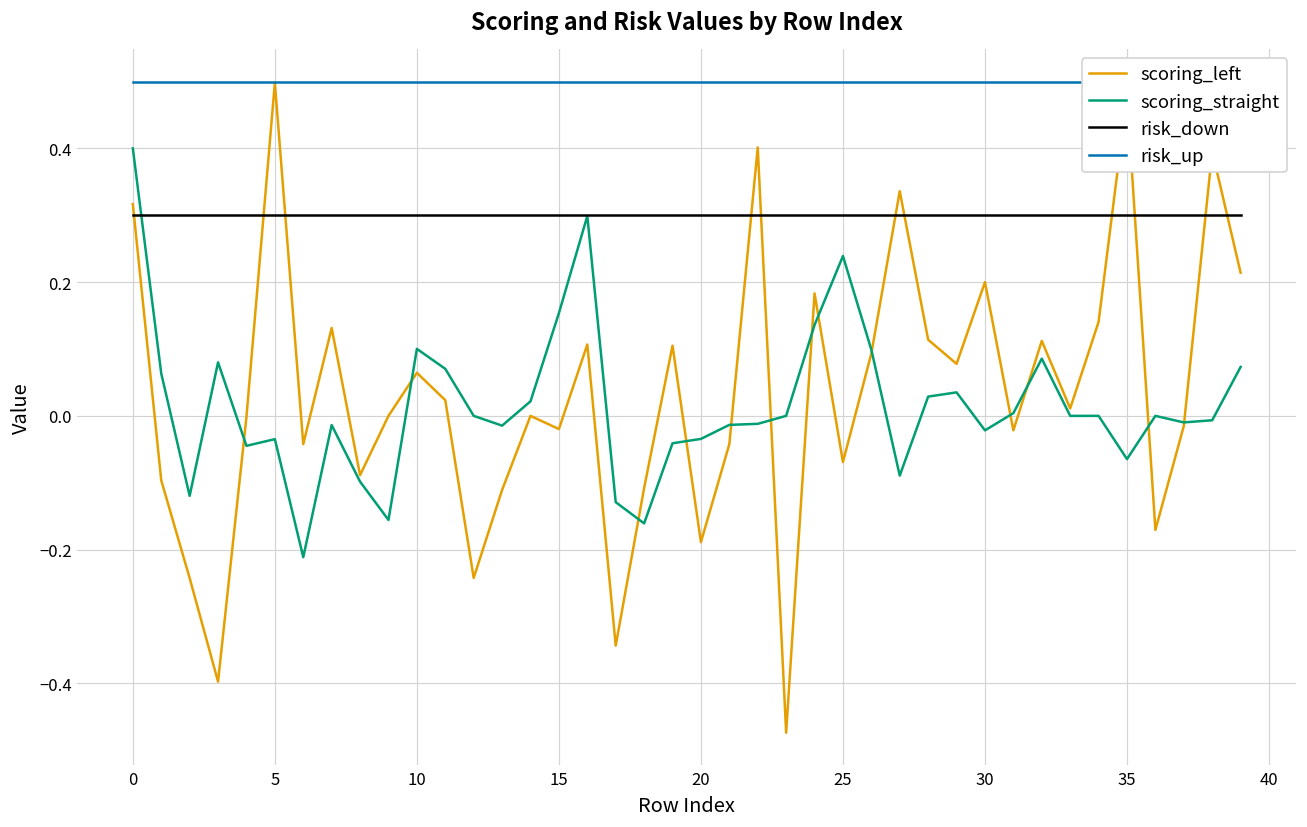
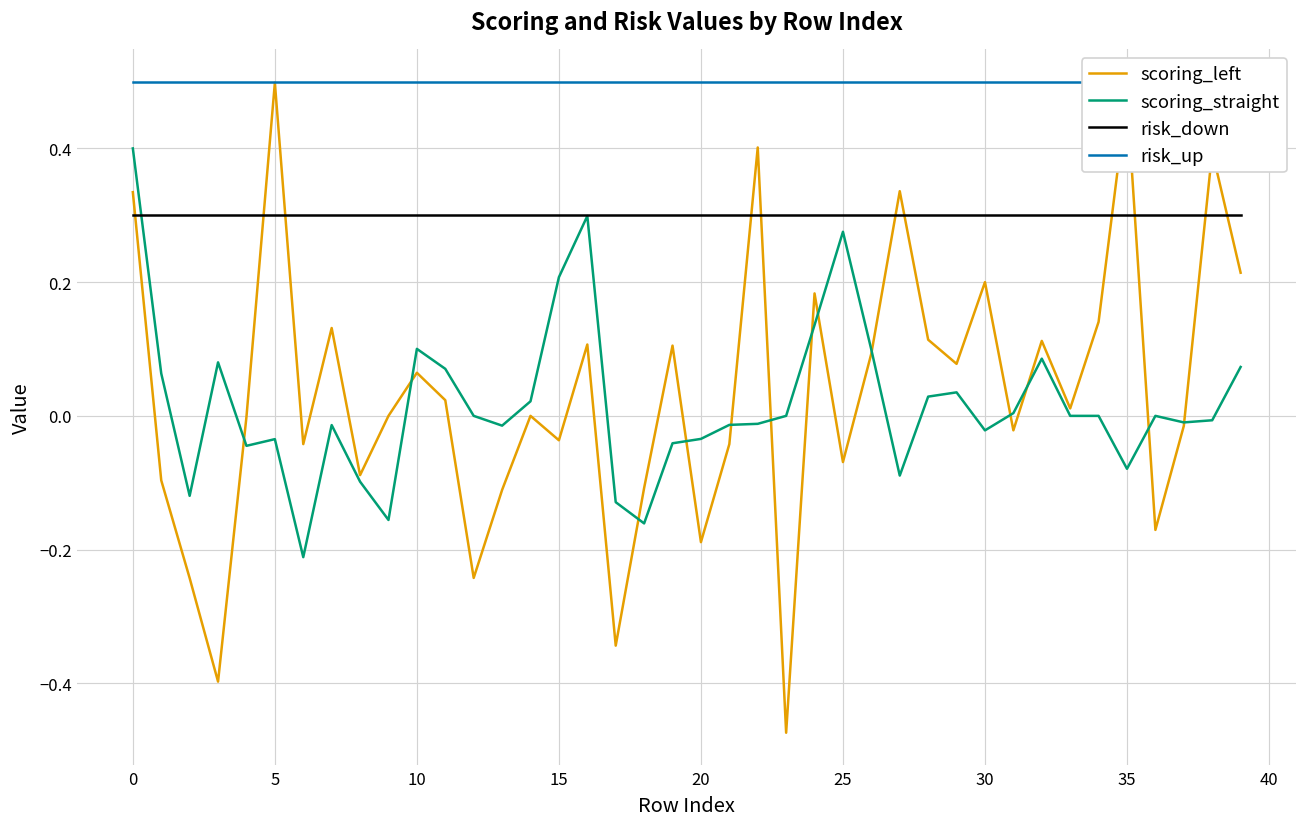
  {
    "scoring_left": {
-     "0": 0.32,
+     "0": 0.33,
      "10": 0.06,
-     "15": -0.02,
+     "15": -0.04,
      "20": -0.19,
      "25": -0.07,
      "30": 0.20
    },
    "scoring_straight": {
      "0": 0.40,
      "5": -0.03,
      "10": 0.10,
-     "15": 0.15,
+     "15": 0.21,
      "20": -0.03,
-     "25": 0.24,
+     "25": 0.28,
      "30": -0.02,
-     "35": -0.06
+     "35": -0.08
    },
    "risk_down": {
      "0": 0.30,
      "5": 0.30,
      "10": 0.30,
      "15": 0.30,
      "20": 0.30,
      "25": 0.30,
      "30": 0.30,
      "35": 0.30
    },
    "risk_up": {
      "0": 0.50,
      "10": 0.50,
      "15": 0.50,
      "20": 0.50,
      "25": 0.50,
      "30": 0.50
    }
  }
